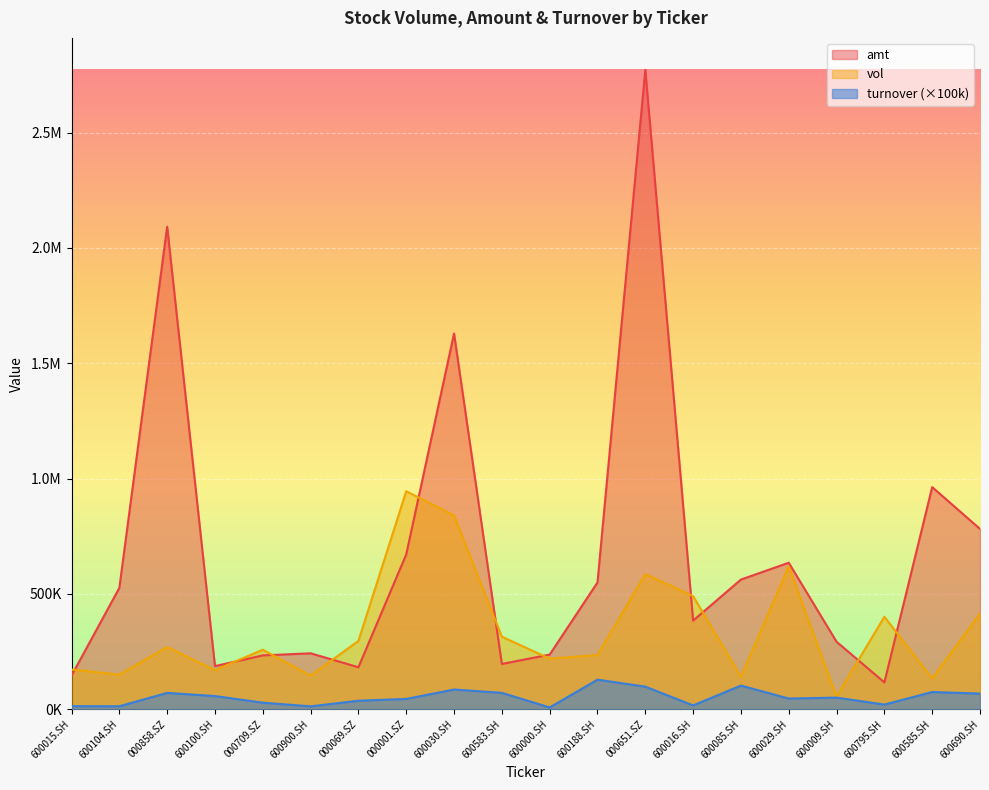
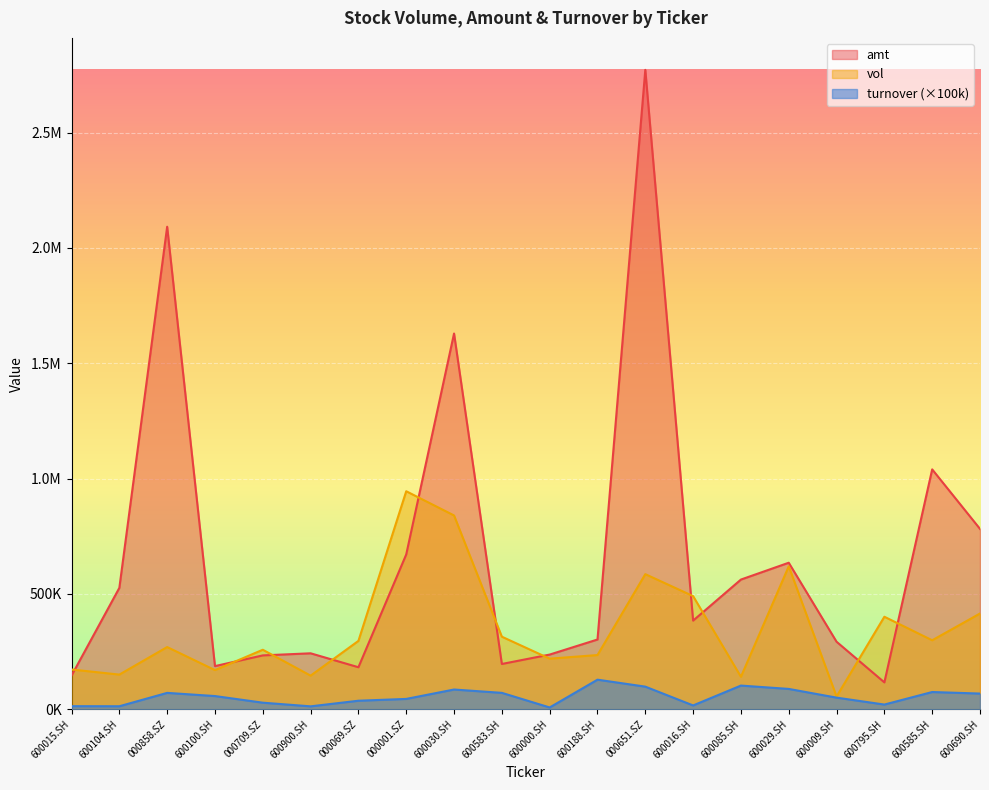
  {
    "amt": {
      "600015.SH": 150000,
      "600104.SH": 530000,
      "000858.SZ": 2090000,
      "600100.SH": 190000,
      "000709.SZ": 230000,
      "600900.SH": 240000,
      "000069.SZ": 180000,
      "000001.SZ": 670000,
      "600030.SH": 1630000,
      "600583.SH": 200000,
      "600000.SH": 240000,
-     "600188.SH": 550000,
+     "600188.SH": 300000,
      "000651.SZ": 2770000,
      "600016.SH": 380000,
      "600085.SH": 560000,
      "600029.SH": 640000,
      "600009.SH": 290000,
      "600795.SH": 120000,
-     "600585.SH": 960000,
+     "600585.SH": 1040000,
      "600690.SH": 780000
    },
    "vol": {
      "600015.SH": 170000,
      "600104.SH": 150000,
      "000858.SZ": 270000,
      "600100.SH": 170000,
      "000709.SZ": 260000,
      "600900.SH": 150000,
      "000069.SZ": 300000,
      "000001.SZ": 950000,
      "600030.SH": 840000,
      "600583.SH": 310000,
      "600000.SH": 220000,
      "600188.SH": 240000,
      "000651.SZ": 590000,
      "600016.SH": 490000,
      "600085.SH": 140000,
      "600029.SH": 620000,
      "600795.SH": 400000,
-     "600585.SH": 130000,
+     "600585.SH": 300000,
      "600690.SH": 420000
    },
    "turnover (×100k)": {
      "600015.SH": 10000,
      "600104.SH": 10000,
      "000858.SZ": 70000,
      "600100.SH": 60000,
      "000709.SZ": 30000,
      "600900.SH": 10000,
      "000069.SZ": 40000,
      "000001.SZ": 40000,
      "600030.SH": 90000,
      "600583.SH": 70000,
      "600000.SH": 10000,
      "600188.SH": 130000,
      "000651.SZ": 100000,
      "600016.SH": 20000,
      "600085.SH": 100000,
-     "600029.SH": 50000,
+     "600029.SH": 90000,
      "600795.SH": 20000,
      "600585.SH": 70000,
      "600690.SH": 70000
    }
  }
